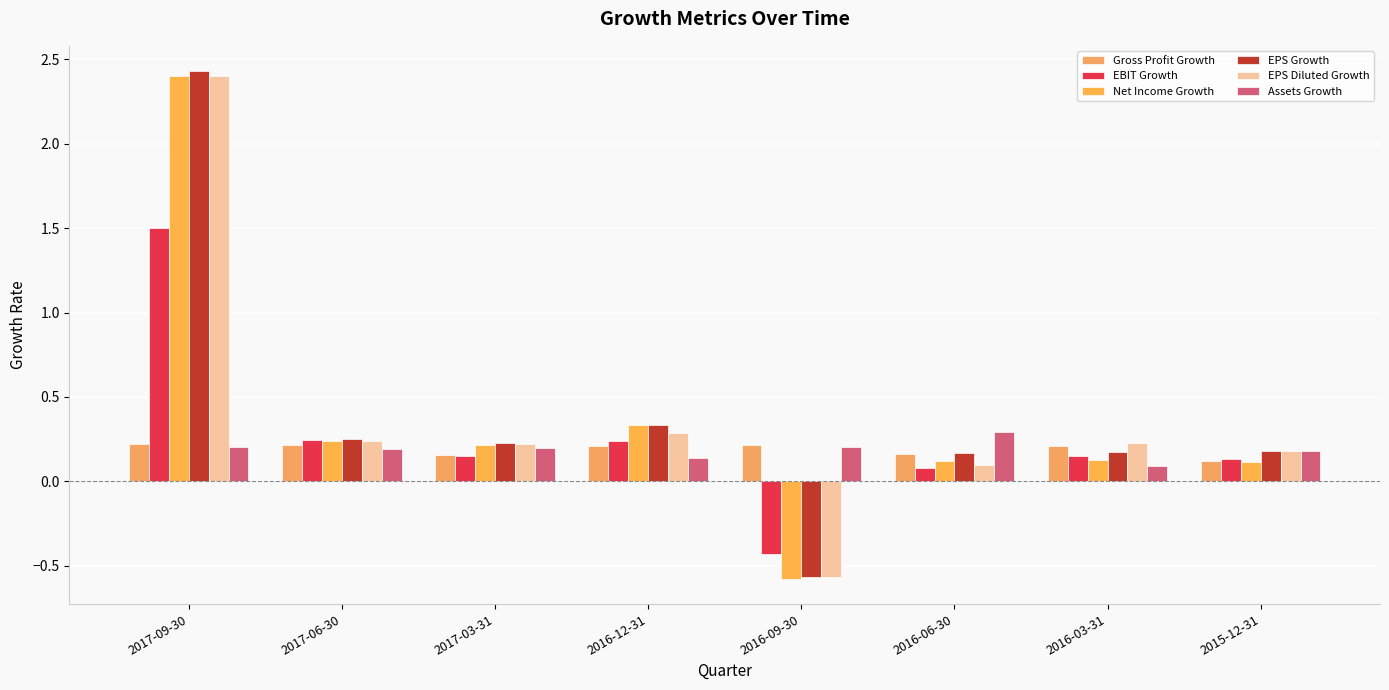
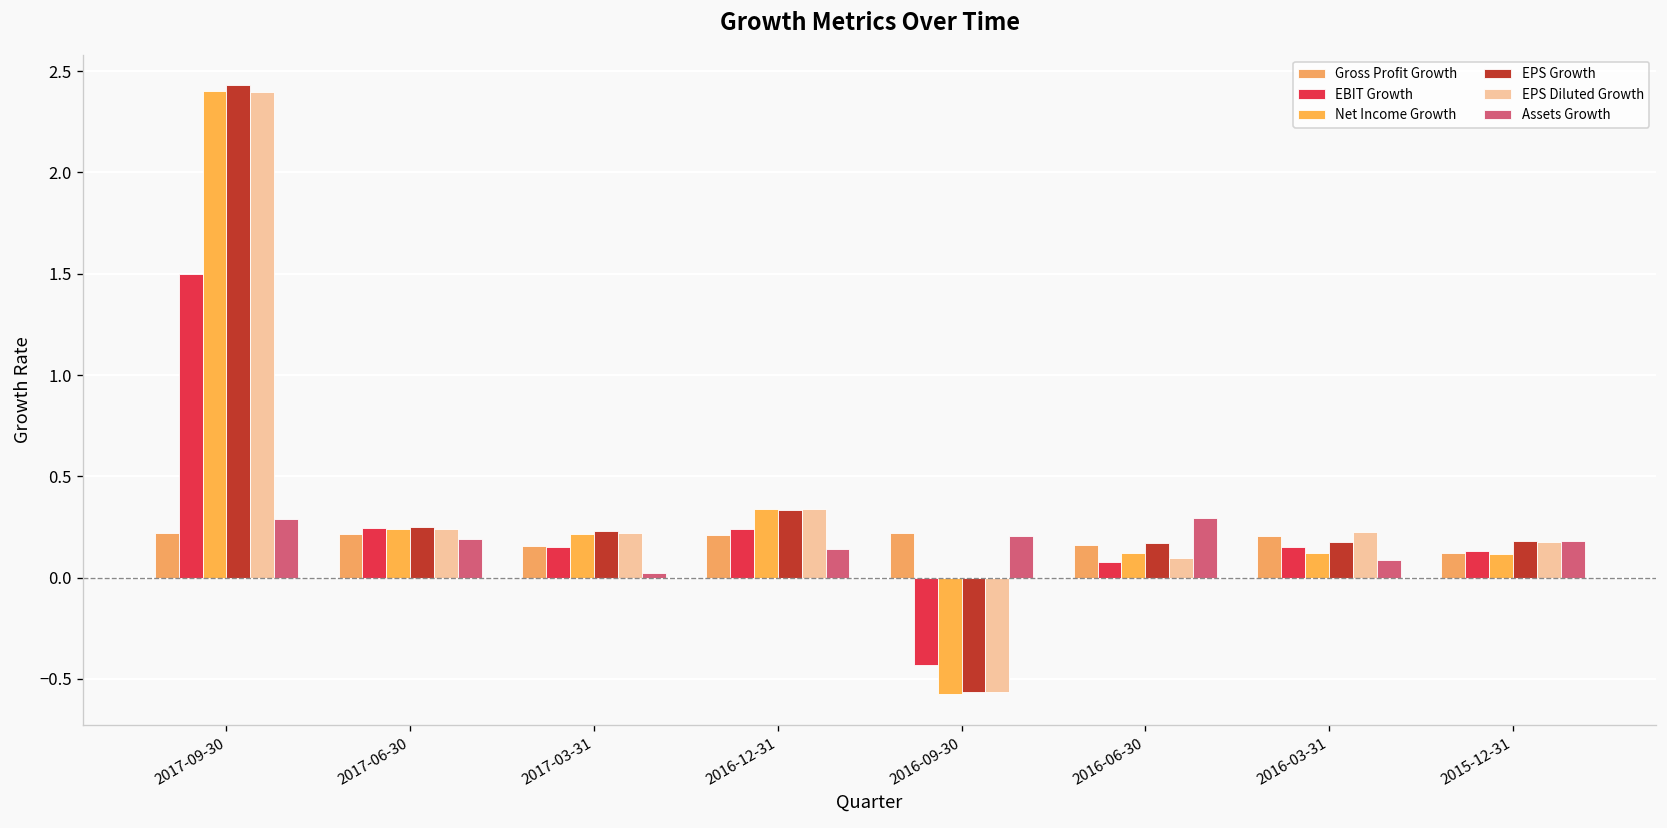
  {
    "EPS Diluted Growth": {
      "2017-09-30": 2.40,
      "2017-06-30": 0.24,
      "2017-03-31": 0.22,
-     "2016-12-31": 0.29,
+     "2016-12-31": 0.34,
      "2016-09-30": -0.57,
      "2016-06-30": 0.10,
      "2016-03-31": 0.23,
      "2015-12-31": 0.18
    },
    "Assets Growth": {
-     "2017-09-30": 0.20,
+     "2017-09-30": 0.29,
      "2017-06-30": 0.19,
-     "2017-03-31": 0.20,
+     "2017-03-31": 0.02,
      "2016-12-31": 0.14,
      "2016-09-30": 0.21,
      "2016-06-30": 0.29,
      "2016-03-31": 0.09,
      "2015-12-31": 0.18
    }
  }
